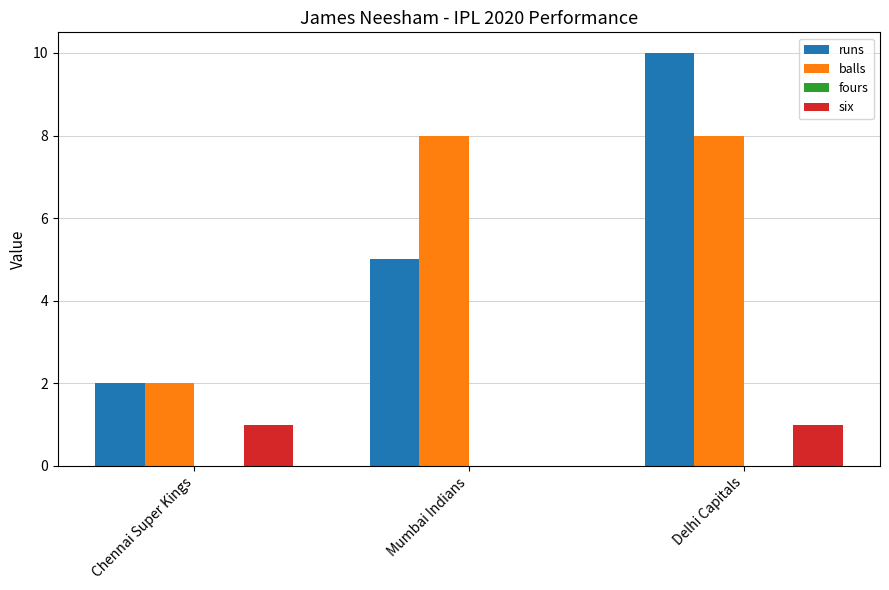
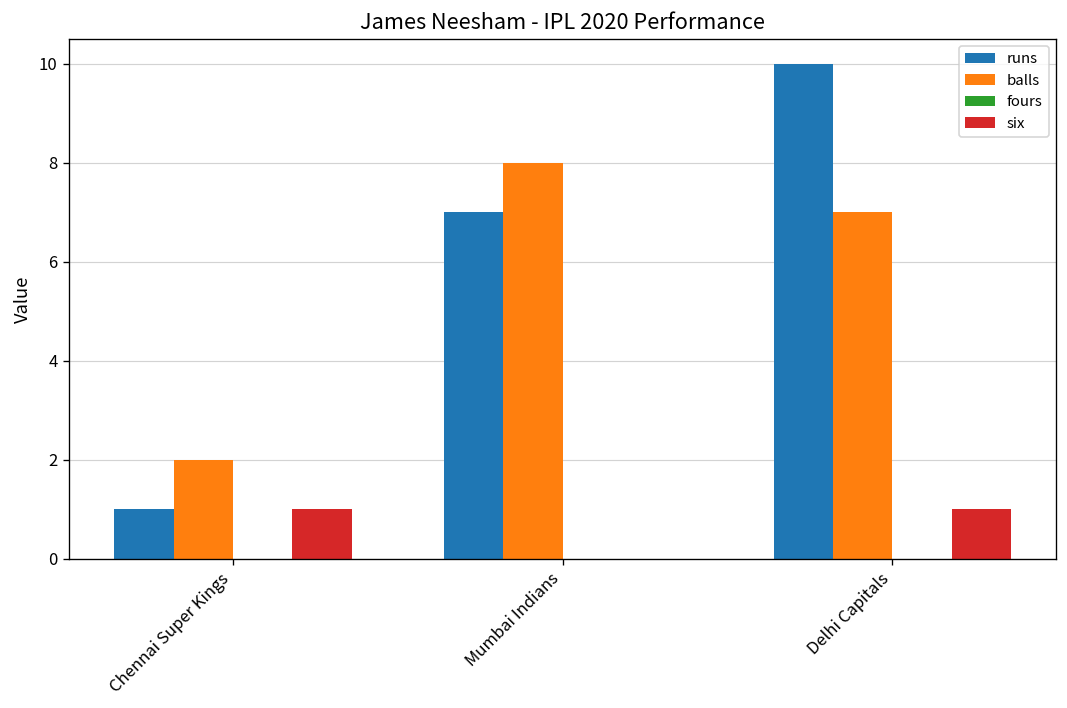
  {
    "runs": {
-     "Chennai Super Kings": 2,
-     "Mumbai Indians": 5,
+     "Chennai Super Kings": 1,
+     "Mumbai Indians": 7,
      "Delhi Capitals": 10
    },
    "balls": {
      "Chennai Super Kings": 2,
      "Mumbai Indians": 8,
-     "Delhi Capitals": 8
+     "Delhi Capitals": 7
    },
    "fours": {
      "Chennai Super Kings": 0,
      "Mumbai Indians": 0,
      "Delhi Capitals": 0
    },
    "six": {
      "Chennai Super Kings": 1,
      "Mumbai Indians": 0,
      "Delhi Capitals": 1
    }
  }
